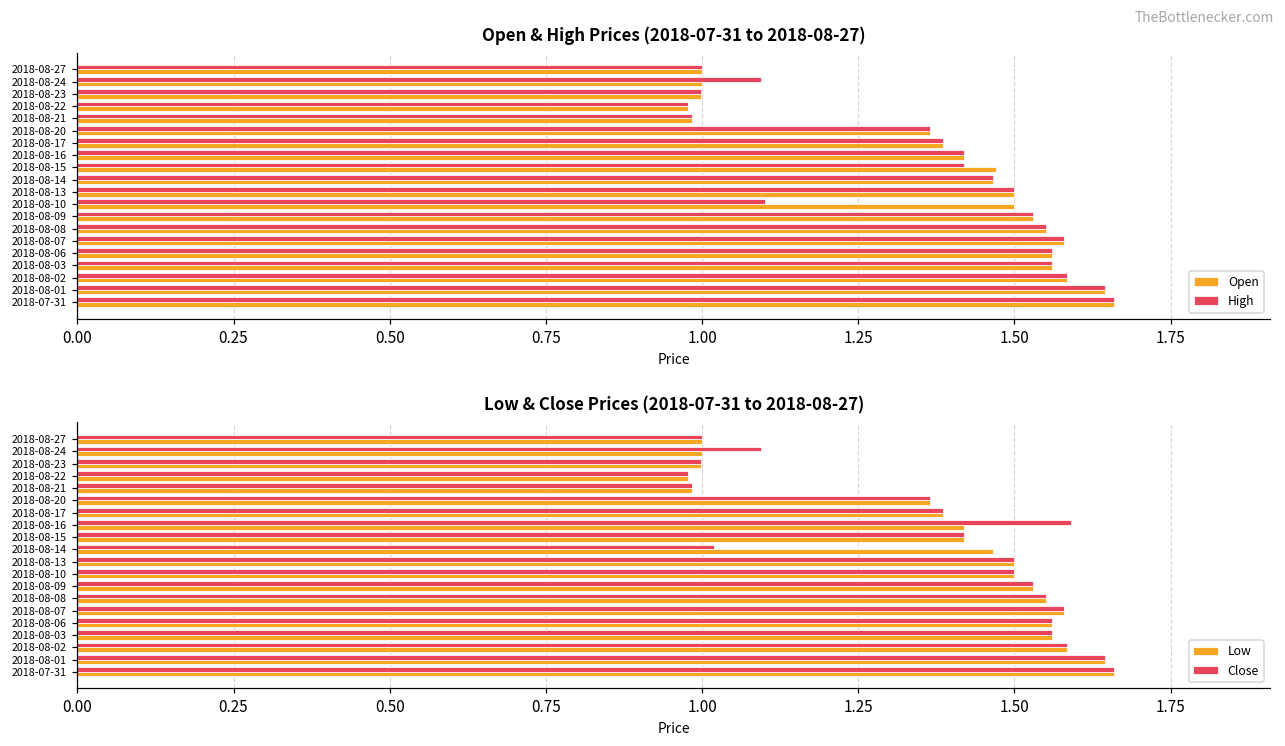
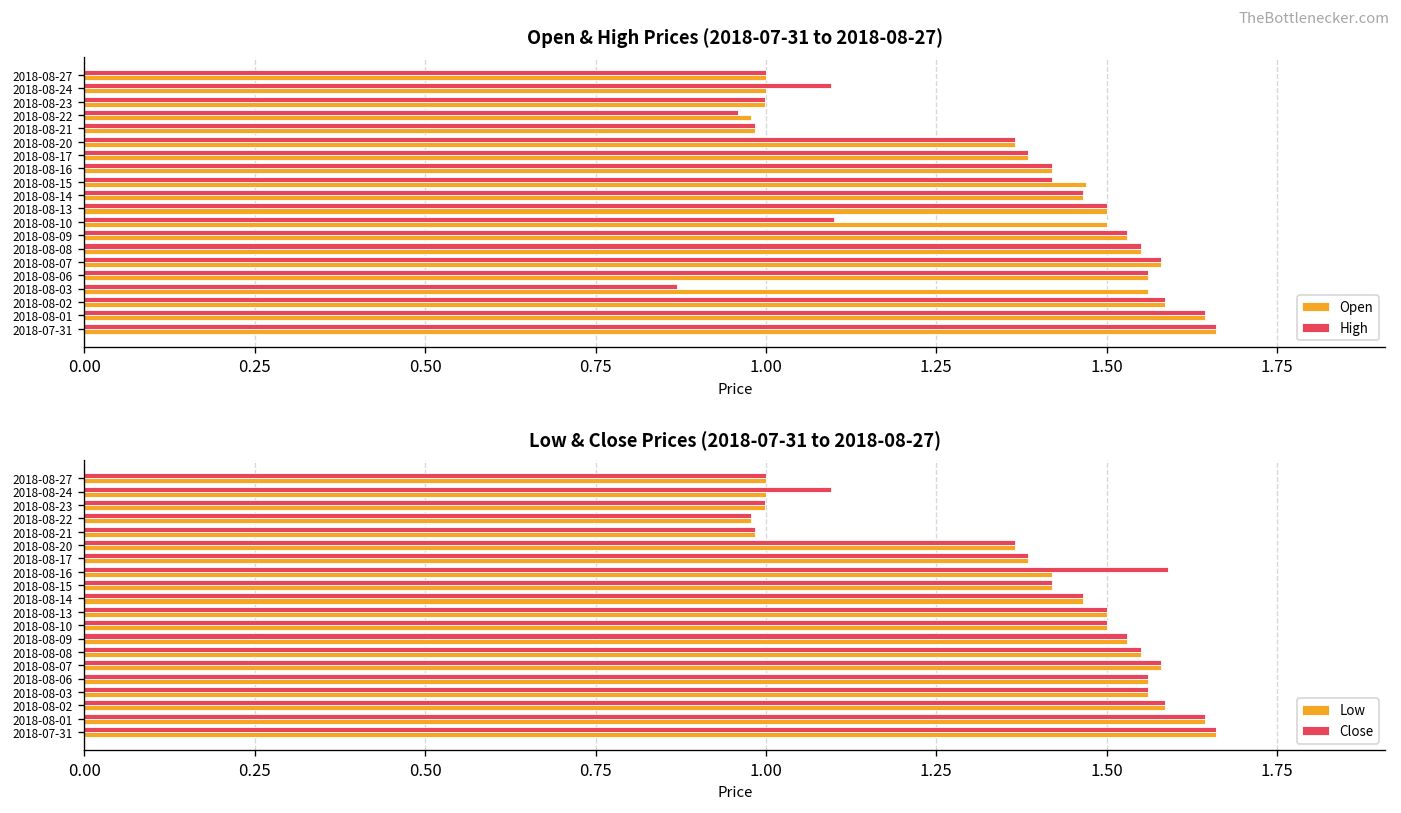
  {
    "Open & High Prices (2018-07-31 to 2018-08-27)": {
      "Open": {
        "2018-08-27": 1.00,
        "2018-08-24": 1.00,
        "2018-08-23": 1.00,
        "2018-08-22": 0.98,
        "2018-08-21": 0.98,
        "2018-08-20": 1.37,
        "2018-08-17": 1.39,
        "2018-08-16": 1.42,
        "2018-08-15": 1.47,
        "2018-08-14": 1.47,
        "2018-08-13": 1.50,
        "2018-08-10": 1.50,
        "2018-08-09": 1.53,
        "2018-08-08": 1.55,
        "2018-08-07": 1.58,
        "2018-08-06": 1.56,
        "2018-08-03": 1.56,
        "2018-08-02": 1.59,
        "2018-08-01": 1.65,
        "2018-07-31": 1.66
      },
      "High": {
        "2018-08-27": 1.00,
        "2018-08-24": 1.10,
        "2018-08-23": 1.00,
-       "2018-08-22": 0.98,
+       "2018-08-22": 0.96,
        "2018-08-21": 0.98,
        "2018-08-20": 1.37,
        "2018-08-17": 1.39,
        "2018-08-16": 1.42,
        "2018-08-15": 1.42,
        "2018-08-14": 1.47,
        "2018-08-13": 1.50,
        "2018-08-10": 1.10,
        "2018-08-09": 1.53,
        "2018-08-08": 1.55,
        "2018-08-07": 1.58,
        "2018-08-06": 1.56,
-       "2018-08-03": 1.56,
+       "2018-08-03": 0.87,
        "2018-08-02": 1.59,
        "2018-08-01": 1.65,
        "2018-07-31": 1.66
      }
    },
    "Low & Close Prices (2018-07-31 to 2018-08-27)": {
      "Low": {
        "2018-08-27": 1.00,
        "2018-08-24": 1.00,
        "2018-08-23": 1.00,
        "2018-08-22": 0.98,
        "2018-08-21": 0.98,
        "2018-08-20": 1.37,
        "2018-08-17": 1.39,
        "2018-08-16": 1.42,
        "2018-08-15": 1.42,
        "2018-08-14": 1.47,
        "2018-08-13": 1.50,
        "2018-08-10": 1.50,
        "2018-08-09": 1.53,
        "2018-08-08": 1.55,
        "2018-08-07": 1.58,
        "2018-08-06": 1.56,
        "2018-08-03": 1.56,
        "2018-08-02": 1.59,
        "2018-08-01": 1.65,
        "2018-07-31": 1.66
      },
      "Close": {
        "2018-08-27": 1.00,
        "2018-08-24": 1.10,
        "2018-08-23": 1.00,
        "2018-08-22": 0.98,
        "2018-08-21": 0.98,
        "2018-08-20": 1.37,
        "2018-08-17": 1.39,
        "2018-08-16": 1.59,
        "2018-08-15": 1.42,
-       "2018-08-14": 1.02,
+       "2018-08-14": 1.47,
        "2018-08-13": 1.50,
        "2018-08-10": 1.50,
        "2018-08-09": 1.53,
        "2018-08-08": 1.55,
        "2018-08-07": 1.58,
        "2018-08-06": 1.56,
        "2018-08-03": 1.56,
        "2018-08-02": 1.59,
        "2018-08-01": 1.65,
        "2018-07-31": 1.66
      }
    }
  }
